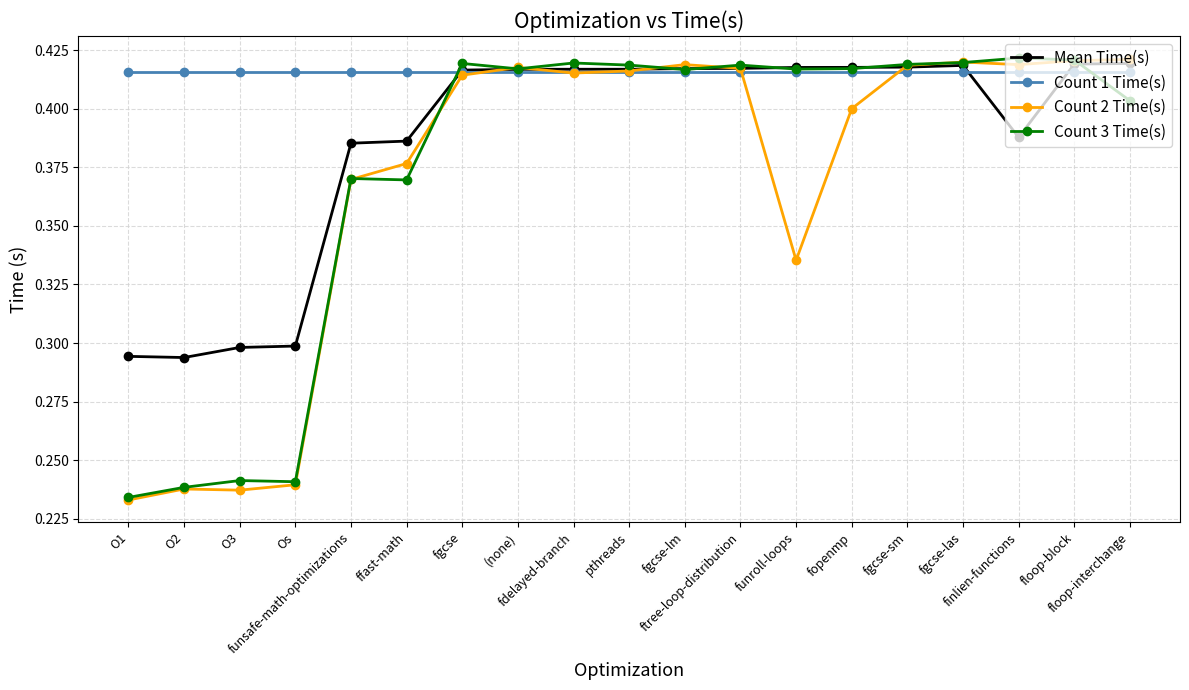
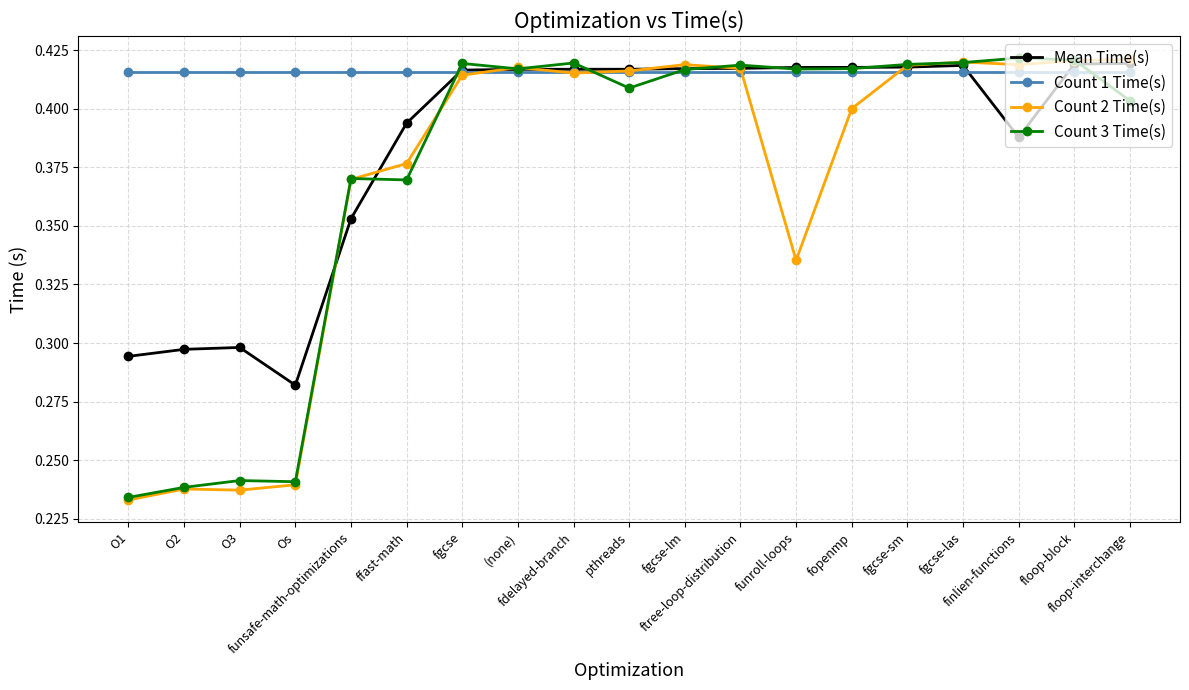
  {
    "Mean Time(s)": {
      "O1": 0.294,
-     "O2": 0.294,
+     "O2": 0.297,
      "O3": 0.298,
-     "Os": 0.299,
-     "funsafe-math-optimizations": 0.385,
-     "ffast-math": 0.386,
+     "Os": 0.282,
+     "funsafe-math-optimizations": 0.353,
+     "ffast-math": 0.394,
      "fgcse-las": 0.418
    },
    "Count 1 Time(s)": {
      "O1": 0.416,
      "O2": 0.416,
      "O3": 0.416,
      "Os": 0.416,
      "funsafe-math-optimizations": 0.416,
      "ffast-math": 0.416,
      "ftree-loop-distribution": 0.416,
      "funroll-loops": 0.416,
      "fopenmp": 0.416,
      "fgcse-sm": 0.416,
      "fgcse-las": 0.416
    },
    "Count 2 Time(s)": {
      "O1": 0.233,
      "O3": 0.237,
      "Os": 0.240,
      "ffast-math": 0.377,
      "fgcse": 0.414,
      "fgcse-lm": 0.419,
      "funroll-loops": 0.335,
      "fopenmp": 0.400
    },
    "Count 3 Time(s)": {
      "O1": 0.234,
      "O3": 0.241,
      "Os": 0.241,
      "ffast-math": 0.370,
      "fgcse": 0.419,
      "fdelayed-branch": 0.420,
-     "pthreads": 0.419,
+     "pthreads": 0.409,
      "ftree-loop-distribution": 0.419
    }
  }
